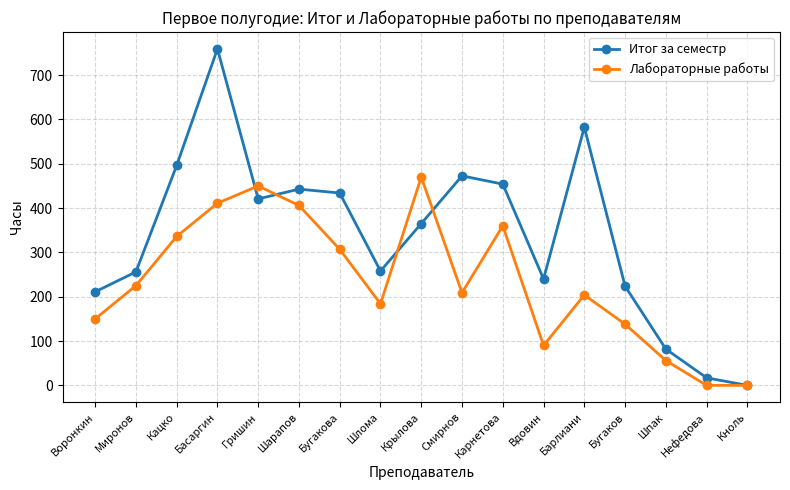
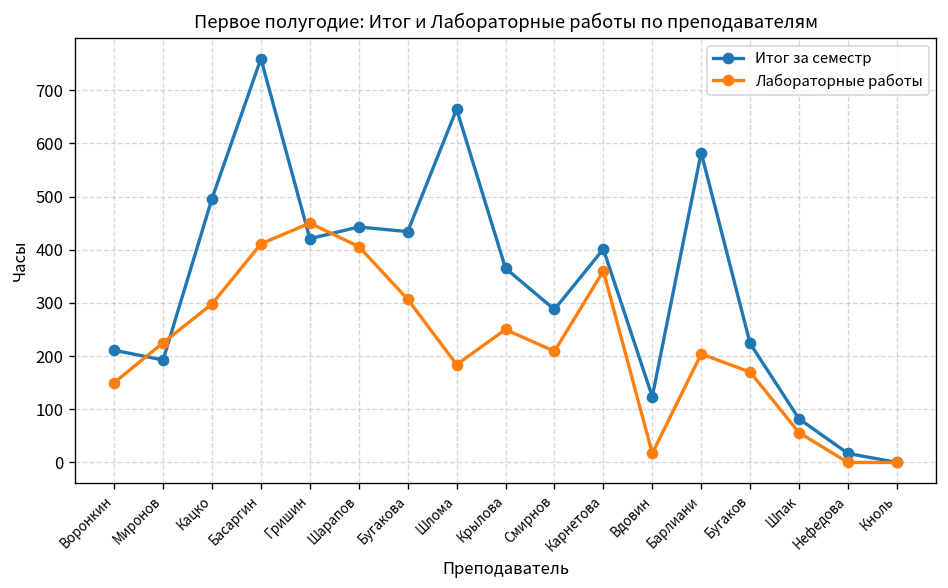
  {
    "Итог за семестр": {
      "Воронкин": 210,
-     "Миронов": 260,
+     "Миронов": 190,
      "Кацко": 500,
      "Басаргин": 760,
      "Гришин": 420,
      "Шарапов": 440,
      "Бугакова": 430,
-     "Шлома": 260,
+     "Шлома": 660,
      "Крылова": 370,
-     "Смирнов": 470,
-     "Карнетова": 450,
-     "Вдовин": 240,
+     "Смирнов": 290,
+     "Карнетова": 400,
+     "Вдовин": 120,
      "Барлиани": 580,
      "Бугаков": 220,
      "Шпак": 80,
      "Нефедова": 20
    },
    "Лабораторные работы": {
      "Воронкин": 150,
      "Миронов": 230,
-     "Кацко": 340,
+     "Кацко": 300,
      "Басаргин": 410,
      "Гришин": 450,
      "Шарапов": 410,
      "Бугакова": 310,
      "Шлома": 180,
-     "Крылова": 470,
+     "Крылова": 250,
      "Смирнов": 210,
      "Карнетова": 360,
-     "Вдовин": 90,
+     "Вдовин": 20,
      "Барлиани": 200,
-     "Бугаков": 140,
+     "Бугаков": 170,
      "Шпак": 60,
      "Нефедова": 0
    }
  }
